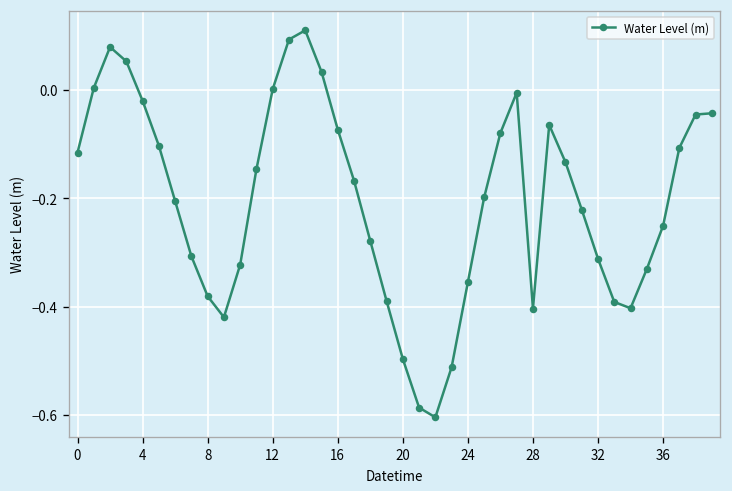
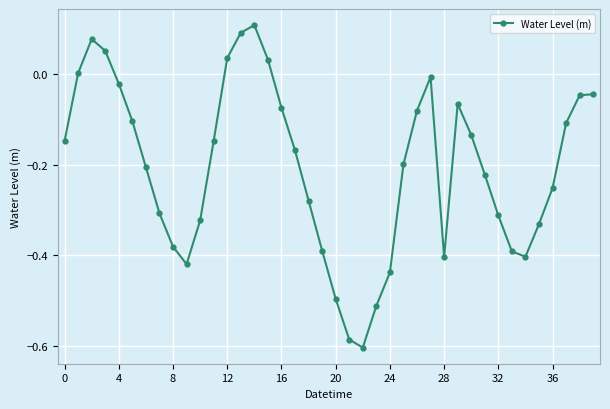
  {
-   "0": -0.12,
+   "0": -0.15,
    "4": -0.02,
    "8": -0.38,
-   "12": 0.00,
+   "12": 0.04,
    "16": -0.07,
    "20": -0.50,
-   "24": -0.36,
+   "24": -0.44,
    "28": -0.40,
    "32": -0.31,
    "36": -0.25
  }
